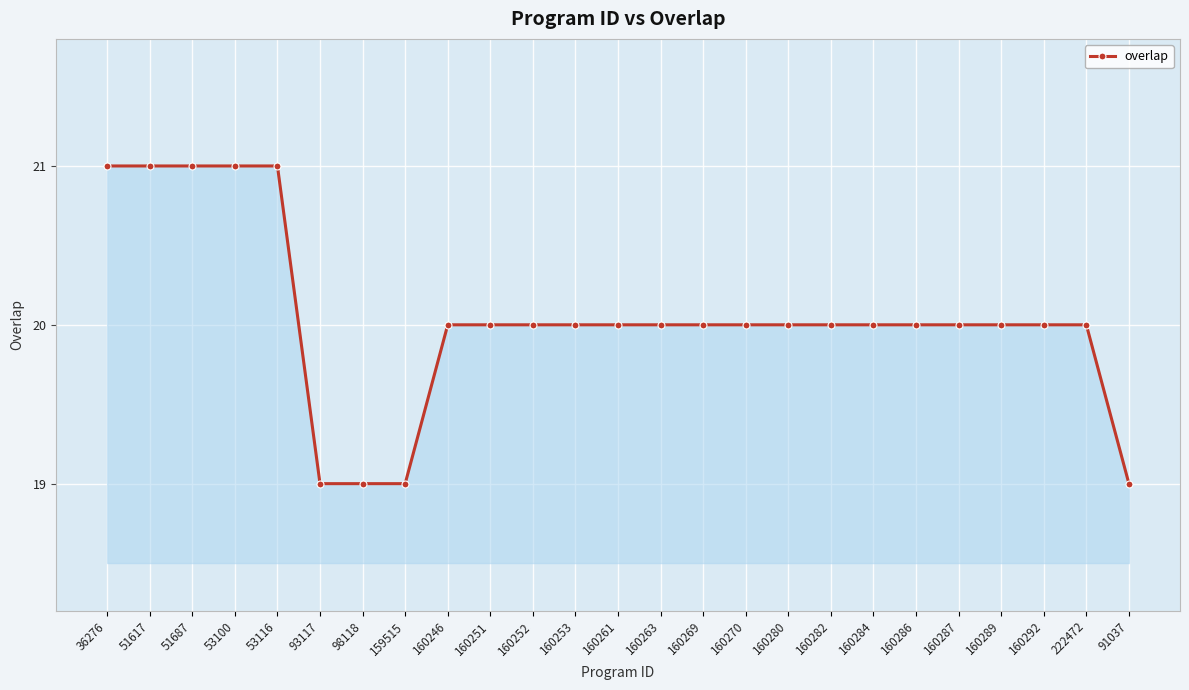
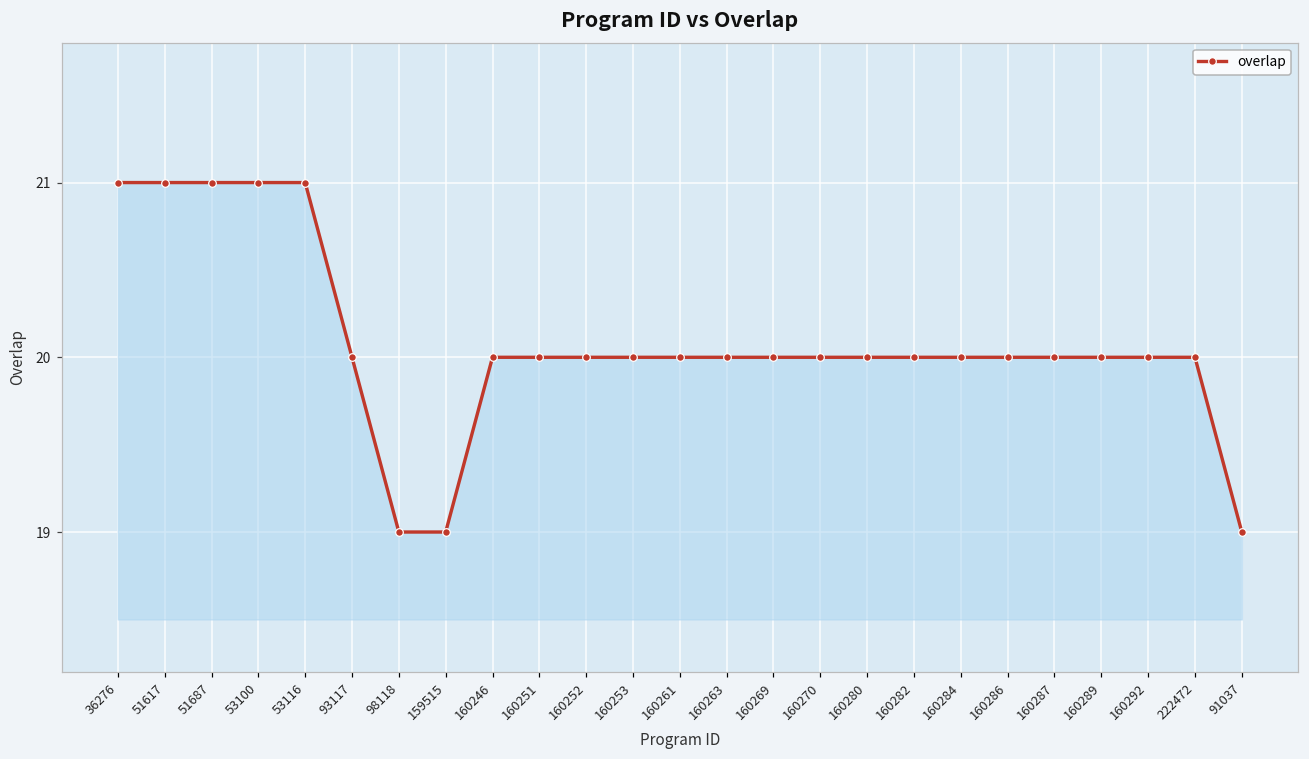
  {
    "36276": 21,
    "51617": 21,
    "51687": 21,
    "53100": 21,
    "53116": 21,
-   "93117": 19,
+   "93117": 20,
    "98118": 19,
    "159515": 19,
    "160246": 20,
    "160251": 20,
    "160252": 20,
    "160253": 20,
    "160261": 20,
    "160263": 20,
    "160269": 20,
    "160270": 20,
    "160280": 20,
    "160282": 20,
    "160284": 20,
    "160286": 20,
    "160287": 20,
    "160289": 20,
    "160292": 20,
    "222472": 20,
    "91037": 19
  }
